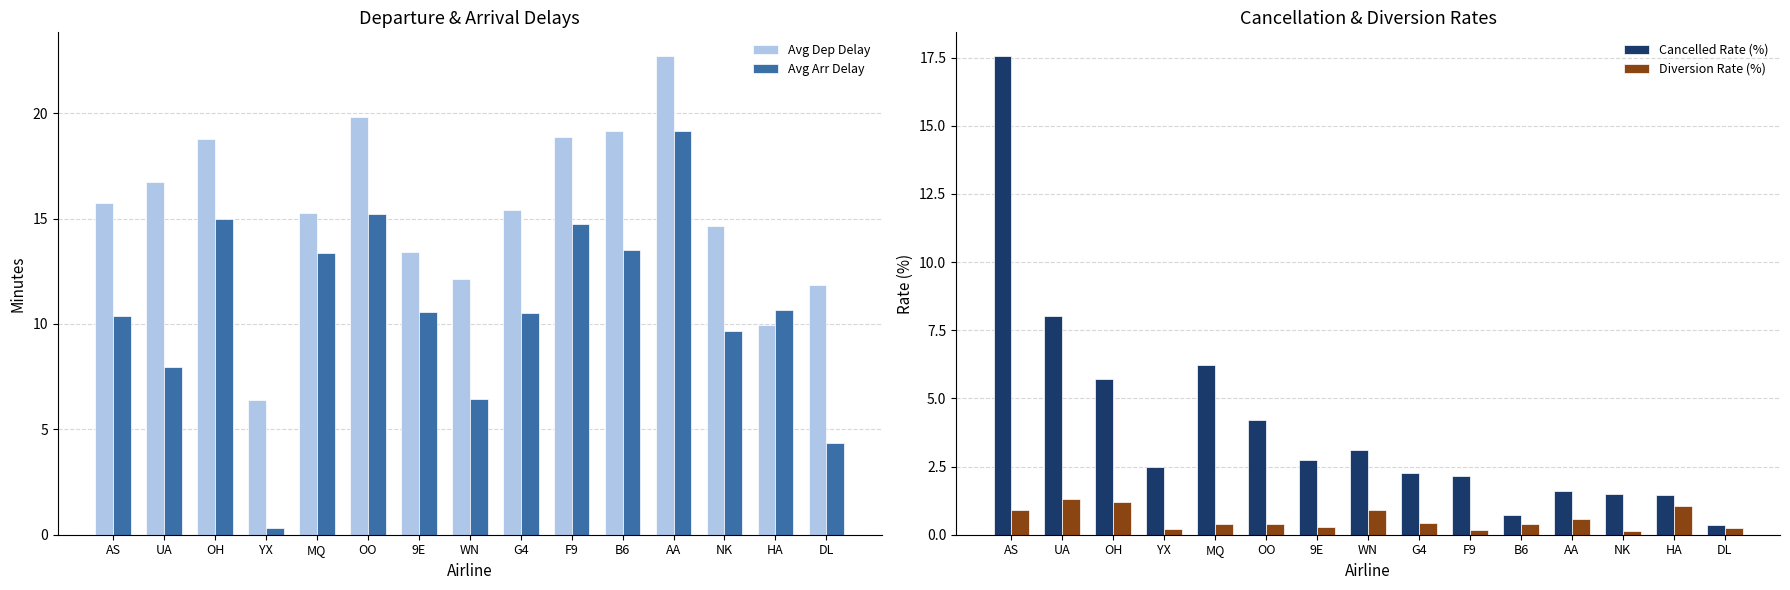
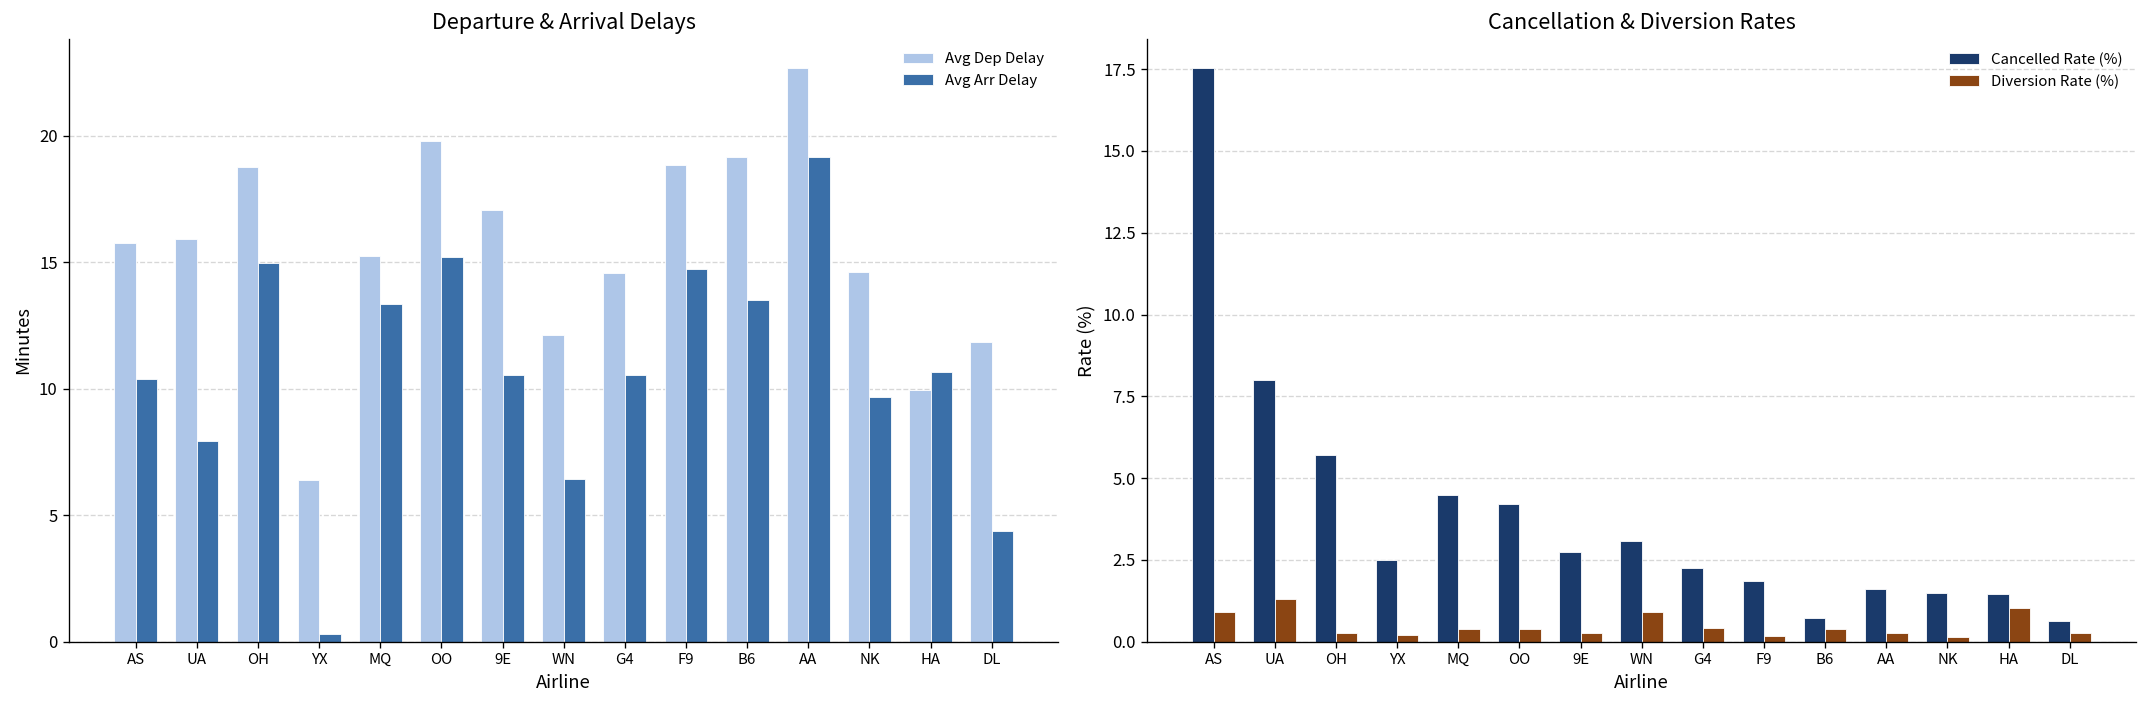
  {
    "Departure & Arrival Delays": {
      "Avg Dep Delay": {
        "AS": 15.8,
-       "UA": 16.7,
+       "UA": 15.9,
        "OH": 18.8,
        "YX": 6.4,
        "MQ": 15.2,
        "OO": 19.8,
-       "9E": 13.4,
+       "9E": 17.1,
        "WN": 12.1,
-       "G4": 15.4,
+       "G4": 14.6,
        "F9": 18.9,
        "B6": 19.2,
        "AA": 22.7,
        "NK": 14.6,
        "HA": 10.0,
        "DL": 11.8
      },
      "Avg Arr Delay": {
        "AS": 10.4,
        "UA": 8.0,
        "OH": 15.0,
        "YX": 0.3,
        "MQ": 13.4,
        "OO": 15.2,
        "9E": 10.6,
        "WN": 6.4,
        "G4": 10.5,
        "F9": 14.7,
        "B6": 13.5,
        "AA": 19.2,
        "NK": 9.7,
        "HA": 10.7,
        "DL": 4.4
      }
    },
    "Cancellation & Diversion Rates": {
      "Cancelled Rate (%)": {
        "AS": 17.6,
        "UA": 8.0,
        "OH": 5.7,
        "YX": 2.5,
-       "MQ": 6.2,
+       "MQ": 4.5,
        "OO": 4.2,
        "9E": 2.8,
        "WN": 3.1,
        "G4": 2.3,
-       "F9": 2.2,
+       "F9": 1.9,
        "B6": 0.7,
        "AA": 1.6,
        "NK": 1.5,
        "HA": 1.5,
-       "DL": 0.3
+       "DL": 0.6
      },
      "Diversion Rate (%)": {
        "AS": 0.9,
        "UA": 1.3,
-       "OH": 1.2,
+       "OH": 0.3,
        "YX": 0.2,
        "MQ": 0.4,
        "OO": 0.4,
        "9E": 0.3,
        "WN": 0.9,
        "G4": 0.4,
        "F9": 0.2,
        "B6": 0.4,
-       "AA": 0.6,
+       "AA": 0.3,
        "NK": 0.2,
        "HA": 1.0,
        "DL": 0.3
      }
    }
  }
